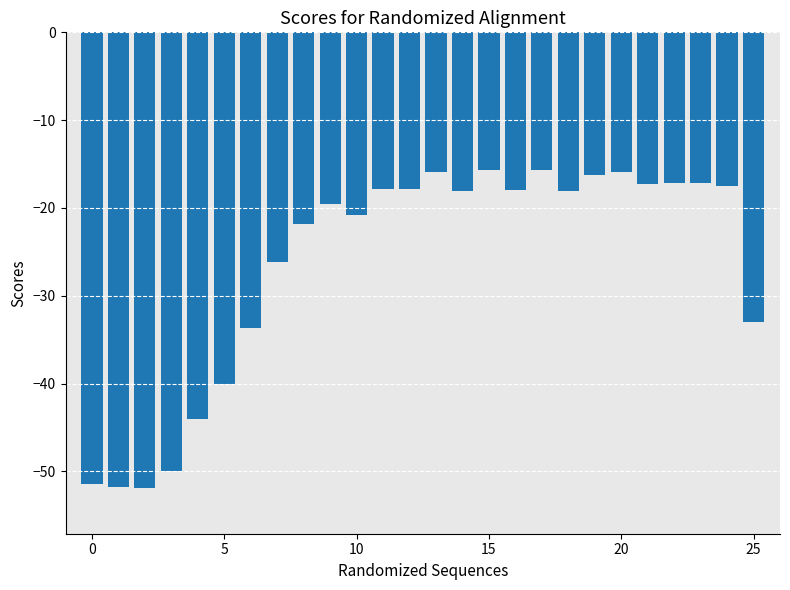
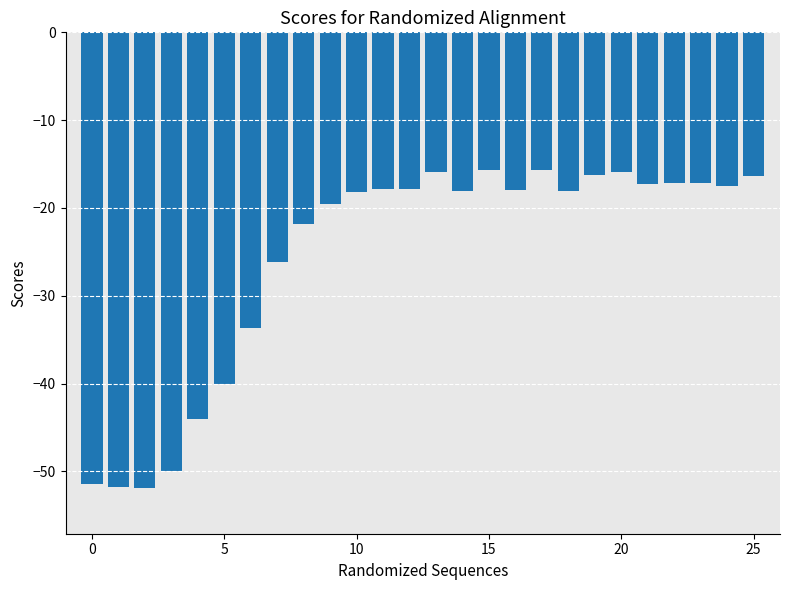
  {
    "0": -51,
    "5": -40,
-   "10": -21,
+   "10": -18,
    "15": -16,
    "20": -16,
-   "25": -33
+   "25": -16
  }
